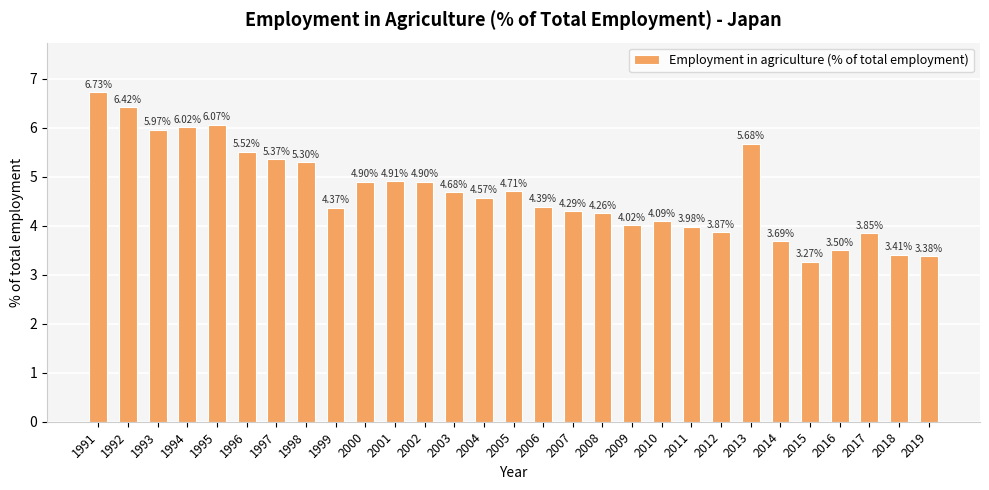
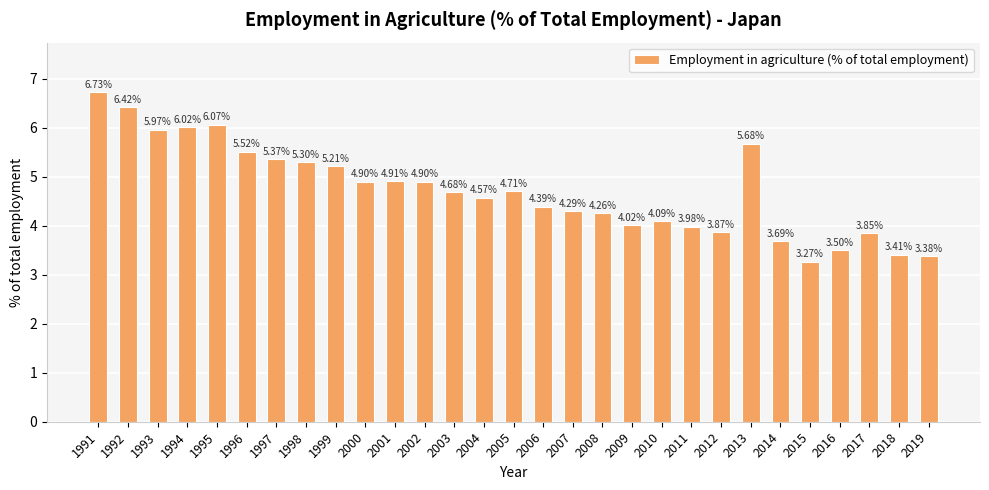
  {
    "1991": "6.73%",
    "1992": "6.42%",
    "1993": "5.97%",
    "1994": "6.02%",
    "1995": "6.07%",
    "1996": "5.52%",
    "1997": "5.37%",
    "1998": "5.30%",
-   "1999": "4.37%",
+   "1999": "5.21%",
    "2000": "4.90%",
    "2001": "4.91%",
    "2002": "4.90%",
    "2003": "4.68%",
    "2004": "4.57%",
    "2005": "4.71%",
    "2006": "4.39%",
    "2007": "4.29%",
    "2008": "4.26%",
    "2009": "4.02%",
    "2010": "4.09%",
    "2011": "3.98%",
    "2012": "3.87%",
    "2013": "5.68%",
    "2014": "3.69%",
    "2015": "3.27%",
    "2016": "3.50%",
    "2017": "3.85%",
    "2018": "3.41%",
    "2019": "3.38%"
  }
